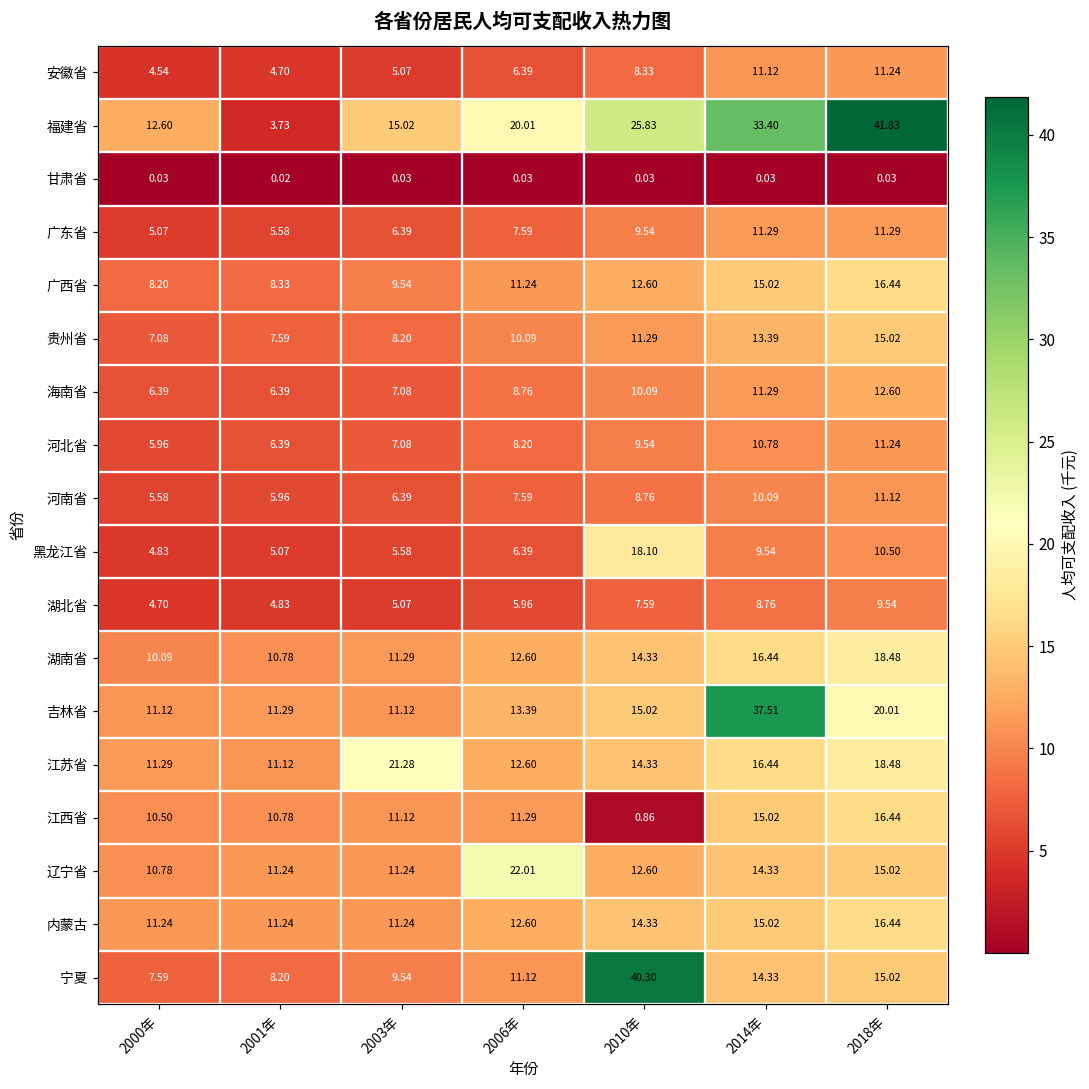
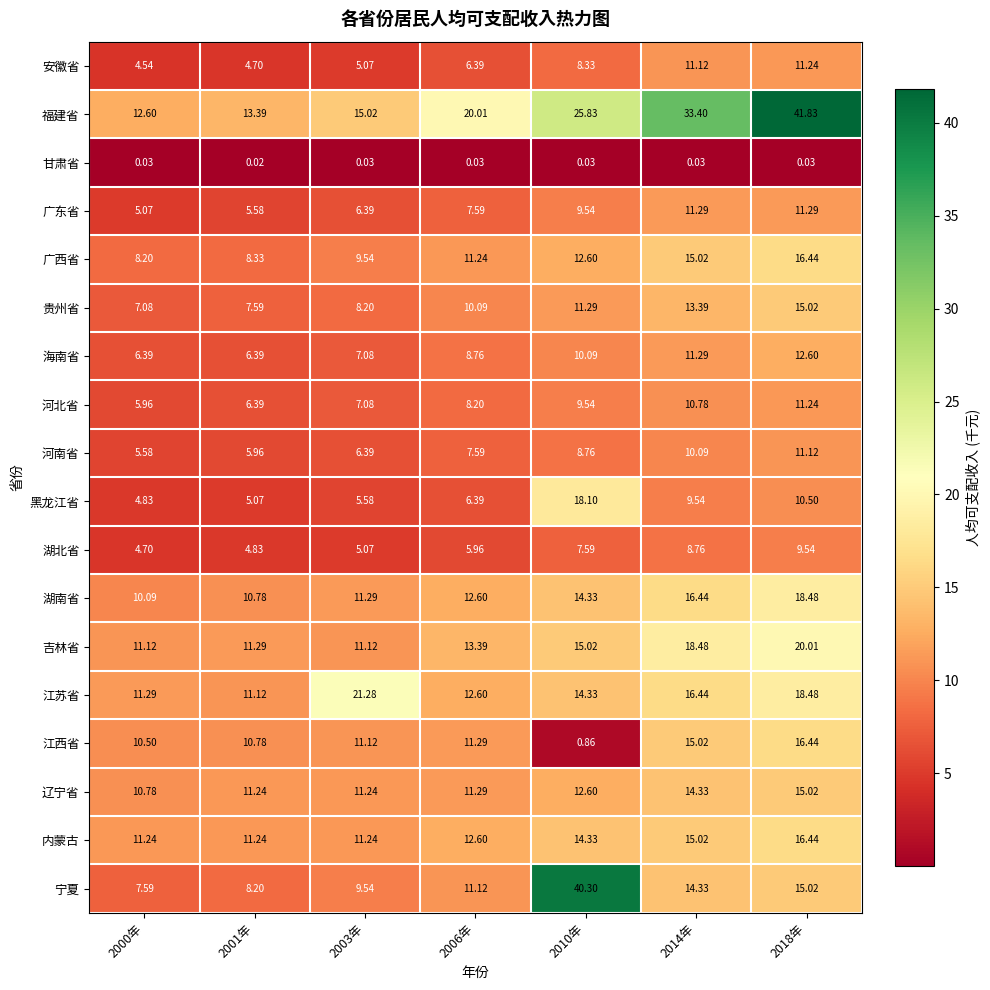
  {
    "安徽省": {
      "2000年": 4.54,
      "2001年": 4.70,
      "2003年": 5.07,
      "2006年": 6.39,
      "2010年": 8.33,
      "2014年": 11.12,
      "2018年": 11.24
    },
    "福建省": {
      "2000年": 12.60,
-     "2001年": 3.73,
+     "2001年": 13.39,
      "2003年": 15.02,
      "2006年": 20.01,
      "2010年": 25.83,
      "2014年": 33.40,
      "2018年": 41.83
    },
    "甘肃省": {
      "2000年": 0.03,
      "2001年": 0.02,
      "2003年": 0.03,
      "2006年": 0.03,
      "2010年": 0.03,
      "2014年": 0.03,
      "2018年": 0.03
    },
    "广东省": {
      "2000年": 5.07,
      "2001年": 5.58,
      "2003年": 6.39,
      "2006年": 7.59,
      "2010年": 9.54,
      "2014年": 11.29,
      "2018年": 11.29
    },
    "广西省": {
      "2000年": 8.20,
      "2001年": 8.33,
      "2003年": 9.54,
      "2006年": 11.24,
      "2010年": 12.60,
      "2014年": 15.02,
      "2018年": 16.44
    },
    "贵州省": {
      "2000年": 7.08,
      "2001年": 7.59,
      "2003年": 8.20,
      "2006年": 10.09,
      "2010年": 11.29,
      "2014年": 13.39,
      "2018年": 15.02
    },
    "海南省": {
      "2000年": 6.39,
      "2001年": 6.39,
      "2003年": 7.08,
      "2006年": 8.76,
      "2010年": 10.09,
      "2014年": 11.29,
      "2018年": 12.60
    },
    "河北省": {
      "2000年": 5.96,
      "2001年": 6.39,
      "2003年": 7.08,
      "2006年": 8.20,
      "2010年": 9.54,
      "2014年": 10.78,
      "2018年": 11.24
    },
    "河南省": {
      "2000年": 5.58,
      "2001年": 5.96,
      "2003年": 6.39,
      "2006年": 7.59,
      "2010年": 8.76,
      "2014年": 10.09,
      "2018年": 11.12
    },
    "黑龙江省": {
      "2000年": 4.83,
      "2001年": 5.07,
      "2003年": 5.58,
      "2006年": 6.39,
      "2010年": 18.10,
      "2014年": 9.54,
      "2018年": 10.50
    },
    "湖北省": {
      "2000年": 4.70,
      "2001年": 4.83,
      "2003年": 5.07,
      "2006年": 5.96,
      "2010年": 7.59,
      "2014年": 8.76,
      "2018年": 9.54
    },
    "湖南省": {
      "2000年": 10.09,
      "2001年": 10.78,
      "2003年": 11.29,
      "2006年": 12.60,
      "2010年": 14.33,
      "2014年": 16.44,
      "2018年": 18.48
    },
    "吉林省": {
      "2000年": 11.12,
      "2001年": 11.29,
      "2003年": 11.12,
      "2006年": 13.39,
      "2010年": 15.02,
-     "2014年": 37.51,
+     "2014年": 18.48,
      "2018年": 20.01
    },
    "江苏省": {
      "2000年": 11.29,
      "2001年": 11.12,
      "2003年": 21.28,
      "2006年": 12.60,
      "2010年": 14.33,
      "2014年": 16.44,
      "2018年": 18.48
    },
    "江西省": {
      "2000年": 10.50,
      "2001年": 10.78,
      "2003年": 11.12,
      "2006年": 11.29,
      "2010年": 0.86,
      "2014年": 15.02,
      "2018年": 16.44
    },
    "辽宁省": {
      "2000年": 10.78,
      "2001年": 11.24,
      "2003年": 11.24,
-     "2006年": 22.01,
+     "2006年": 11.29,
      "2010年": 12.60,
      "2014年": 14.33,
      "2018年": 15.02
    },
    "内蒙古": {
      "2000年": 11.24,
      "2001年": 11.24,
      "2003年": 11.24,
      "2006年": 12.60,
      "2010年": 14.33,
      "2014年": 15.02,
      "2018年": 16.44
    },
    "宁夏": {
      "2000年": 7.59,
      "2001年": 8.20,
      "2003年": 9.54,
      "2006年": 11.12,
      "2010年": 40.30,
      "2014年": 14.33,
      "2018年": 15.02
    }
  }
